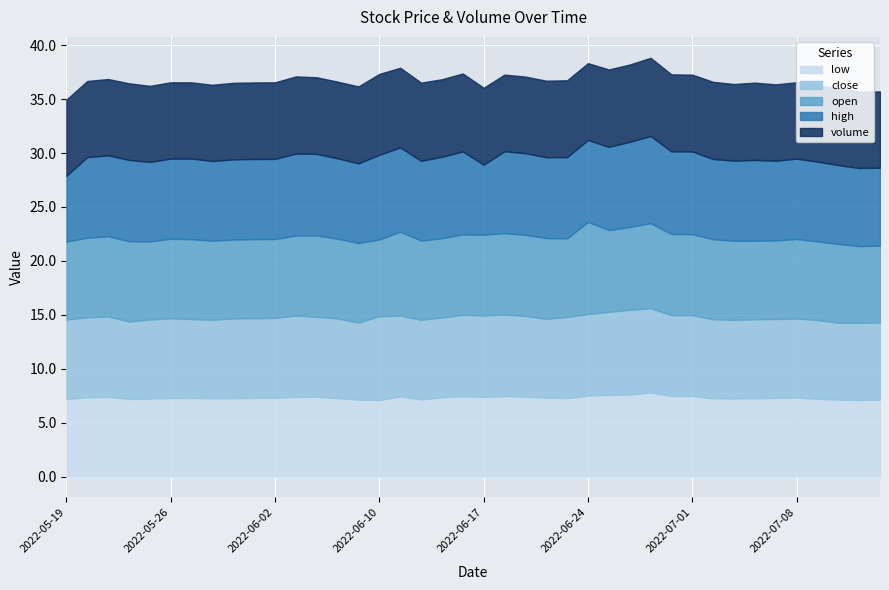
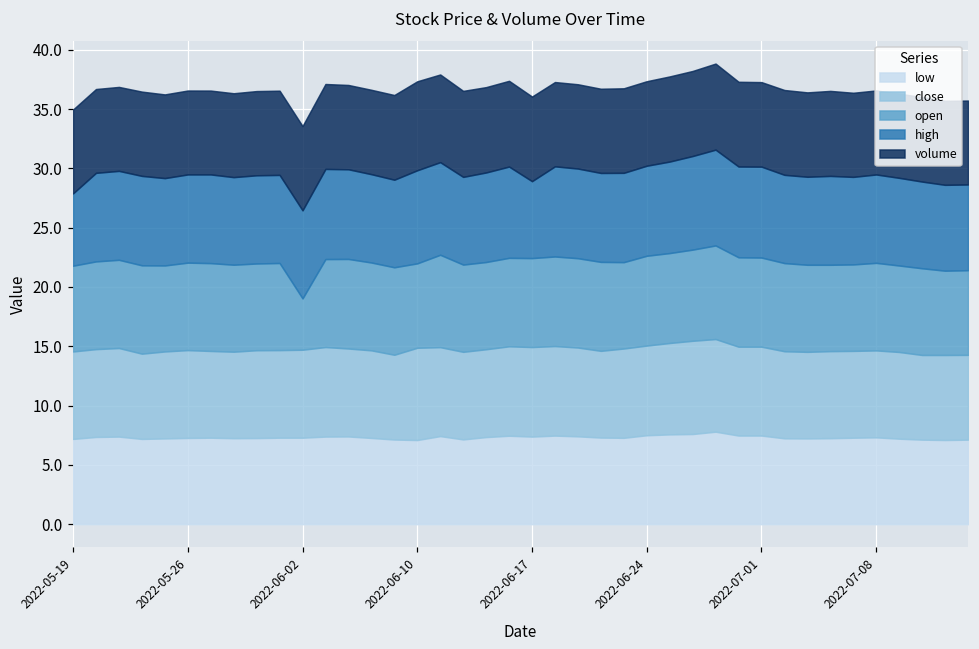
  {
    "open": {
      "2022-05-19": 7.2,
      "2022-05-26": 7.4,
-     "2022-06-02": 7.3,
+     "2022-06-02": 4.3,
      "2022-06-10": 7.1,
      "2022-06-17": 7.5,
-     "2022-06-24": 8.6,
+     "2022-06-24": 7.6,
      "2022-07-01": 7.5,
      "2022-07-08": 7.4
    },
    "high": {
      "2022-05-19": 6.1,
      "2022-05-26": 7.4,
      "2022-06-02": 7.4,
      "2022-06-10": 7.9,
      "2022-06-17": 6.5,
      "2022-06-24": 7.6,
      "2022-07-01": 7.7,
      "2022-07-08": 7.5
    },
    "volume": {
      "2022-05-19": 7.1,
      "2022-05-26": 7.1,
      "2022-06-02": 7.1,
      "2022-06-10": 7.5,
      "2022-06-17": 7.1,
      "2022-06-24": 7.1,
      "2022-07-01": 7.1
    }
  }
